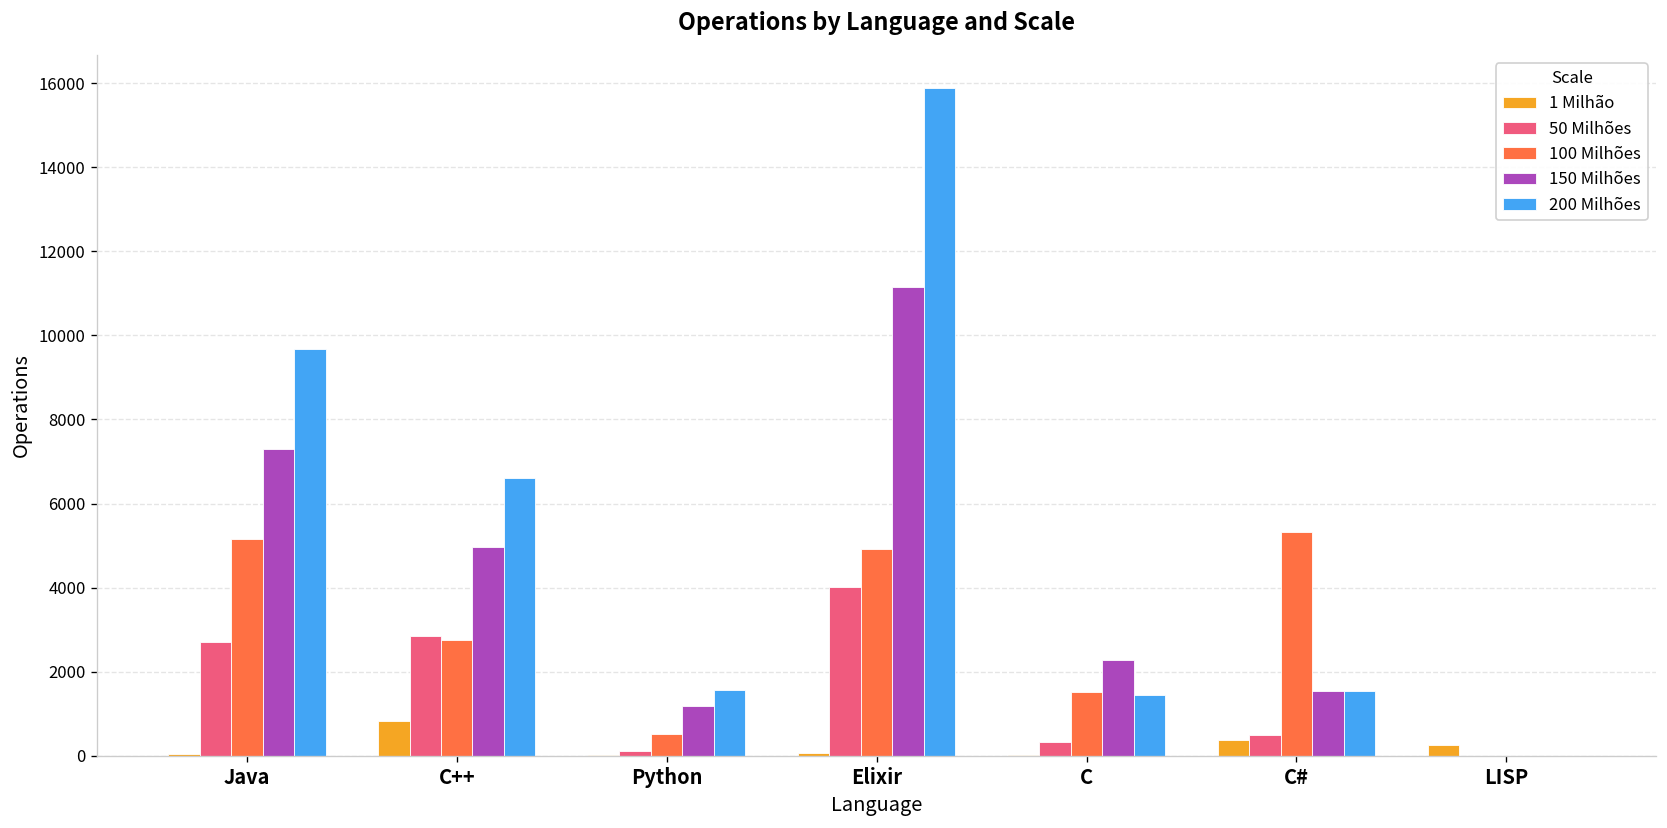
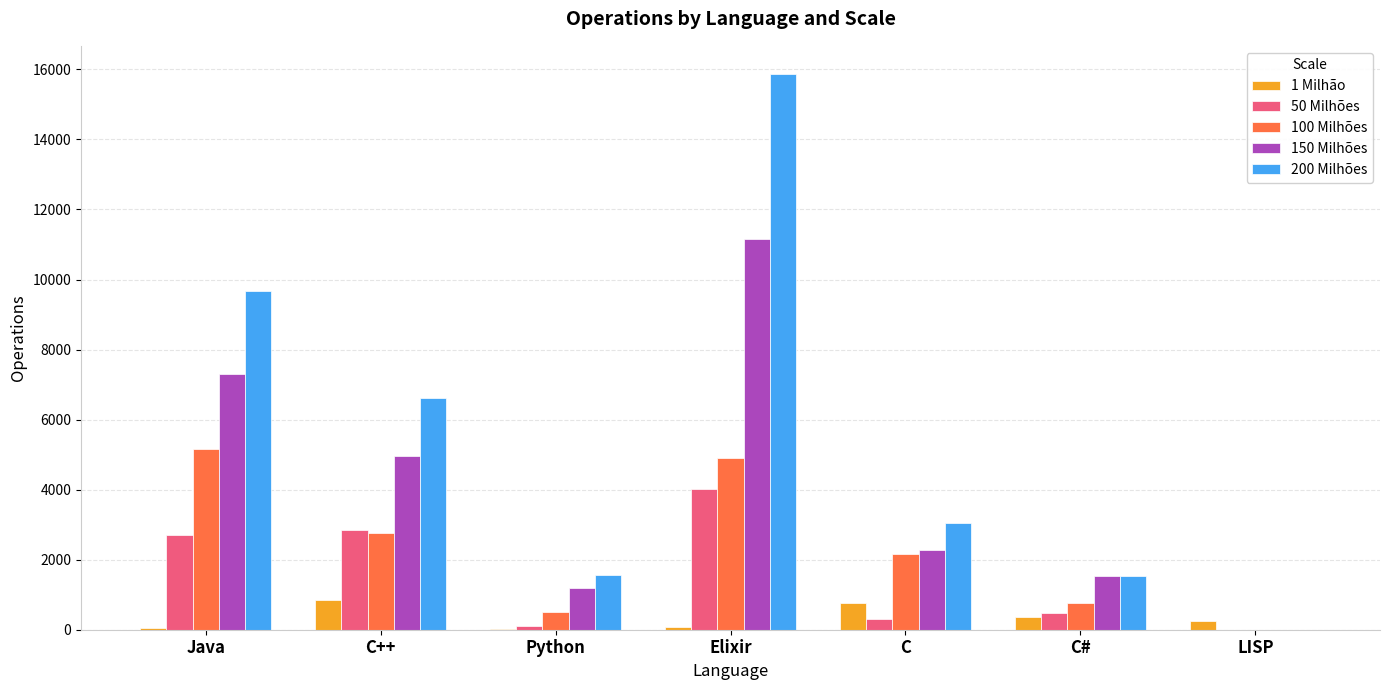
  {
    "1 Milhão": {
      "C++": 800,
-     "C": 0,
+     "C": 800,
      "C#": 400,
      "LISP": 300
    },
    "50 Milhões": {
      "Java": 2700,
      "C++": 2800,
      "Python": 100,
      "Elixir": 4000,
      "C": 300,
      "C#": 500,
      "LISP": 0
    },
    "100 Milhões": {
      "Java": 5200,
      "C++": 2800,
      "Python": 500,
      "Elixir": 4900,
-     "C": 1500,
-     "C#": 5300,
+     "C": 2200,
+     "C#": 800,
      "LISP": 0
    },
    "150 Milhões": {
      "Java": 7300,
      "C++": 5000,
      "Python": 1200,
      "Elixir": 11200,
      "C": 2300,
      "C#": 1500,
      "LISP": 0
    },
    "200 Milhões": {
      "Java": 9700,
      "C++": 6600,
      "Python": 1600,
      "Elixir": 15900,
-     "C": 1400,
+     "C": 3100,
      "C#": 1500,
      "LISP": 0
    }
  }
